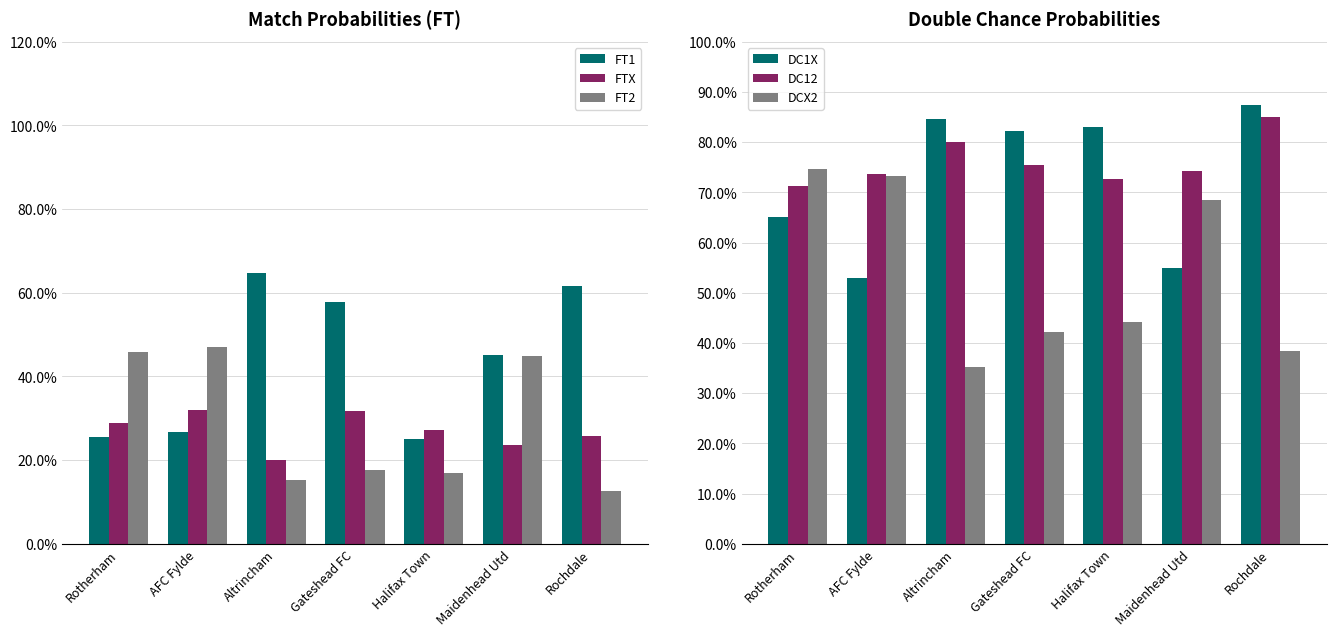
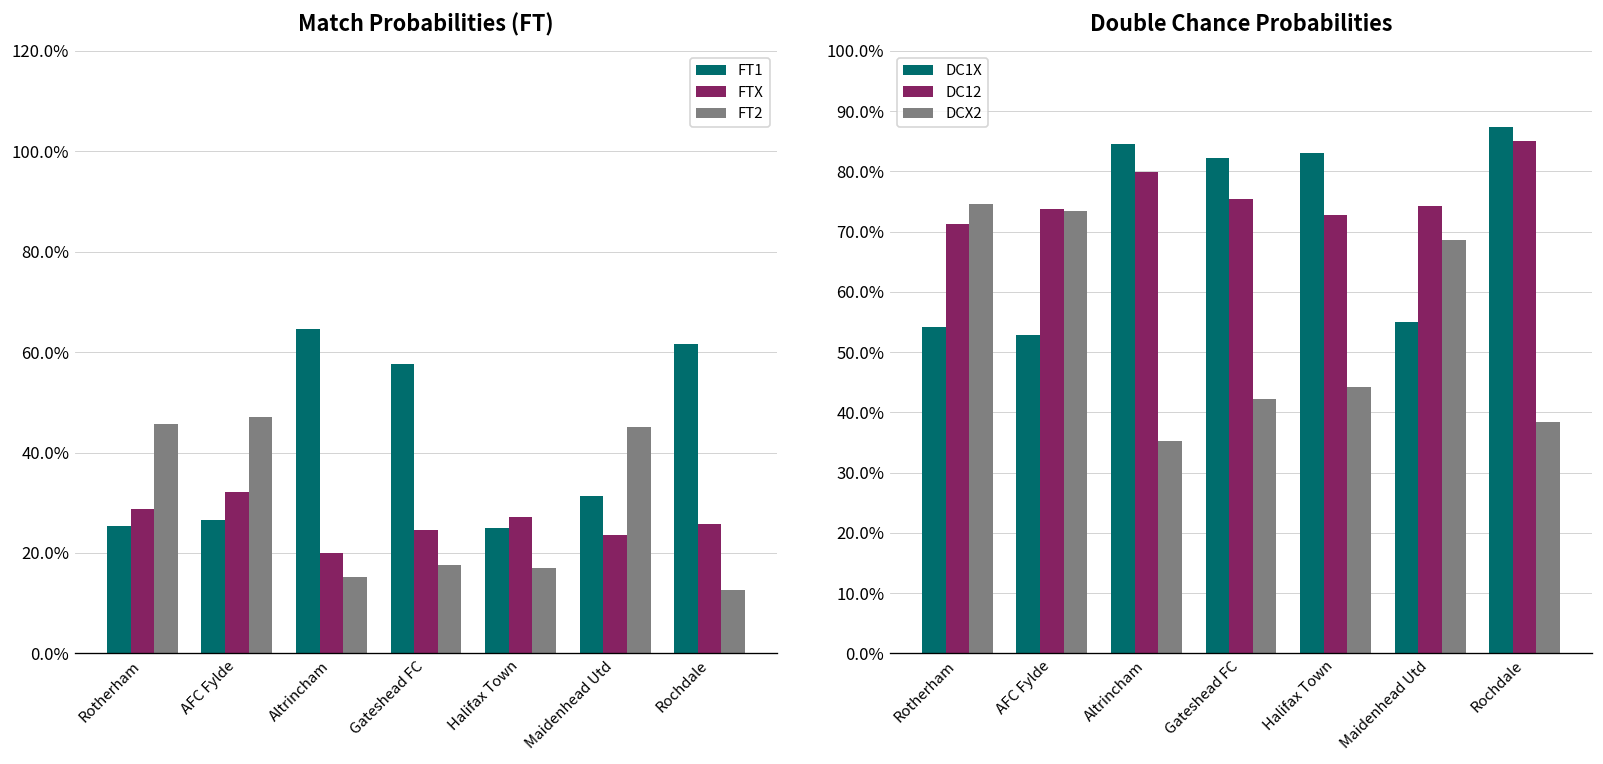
  {
    "Match Probabilities (FT)": {
      "FT1": {
        "Rotherham": "25%",
        "AFC Fylde": "27%",
        "Altrincham": "65%",
        "Gateshead FC": "58%",
        "Halifax Town": "25%",
-       "Maidenhead Utd": "45%",
+       "Maidenhead Utd": "31%",
        "Rochdale": "62%"
      },
      "FTX": {
        "Rotherham": "29%",
        "AFC Fylde": "32%",
        "Altrincham": "20%",
-       "Gateshead FC": "32%",
+       "Gateshead FC": "25%",
        "Halifax Town": "27%",
        "Maidenhead Utd": "24%",
        "Rochdale": "26%"
      },
      "FT2": {
        "Rotherham": "46%",
        "AFC Fylde": "47%",
        "Altrincham": "15%",
        "Gateshead FC": "18%",
        "Halifax Town": "17%",
        "Maidenhead Utd": "45%",
        "Rochdale": "13%"
      }
    },
    "Double Chance Probabilities": {
      "DC1X": {
-       "Rotherham": "65%",
+       "Rotherham": "54%",
        "AFC Fylde": "53%",
        "Altrincham": "85%",
        "Gateshead FC": "82%",
        "Halifax Town": "83%",
        "Maidenhead Utd": "55%",
        "Rochdale": "87%"
      },
      "DC12": {
        "Rotherham": "71%",
        "AFC Fylde": "74%",
        "Altrincham": "80%",
        "Gateshead FC": "75%",
        "Halifax Town": "73%",
        "Maidenhead Utd": "74%",
        "Rochdale": "85%"
      },
      "DCX2": {
        "Rotherham": "75%",
        "AFC Fylde": "73%",
        "Altrincham": "35%",
        "Gateshead FC": "42%",
        "Halifax Town": "44%",
        "Maidenhead Utd": "69%",
        "Rochdale": "38%"
      }
    }
  }
